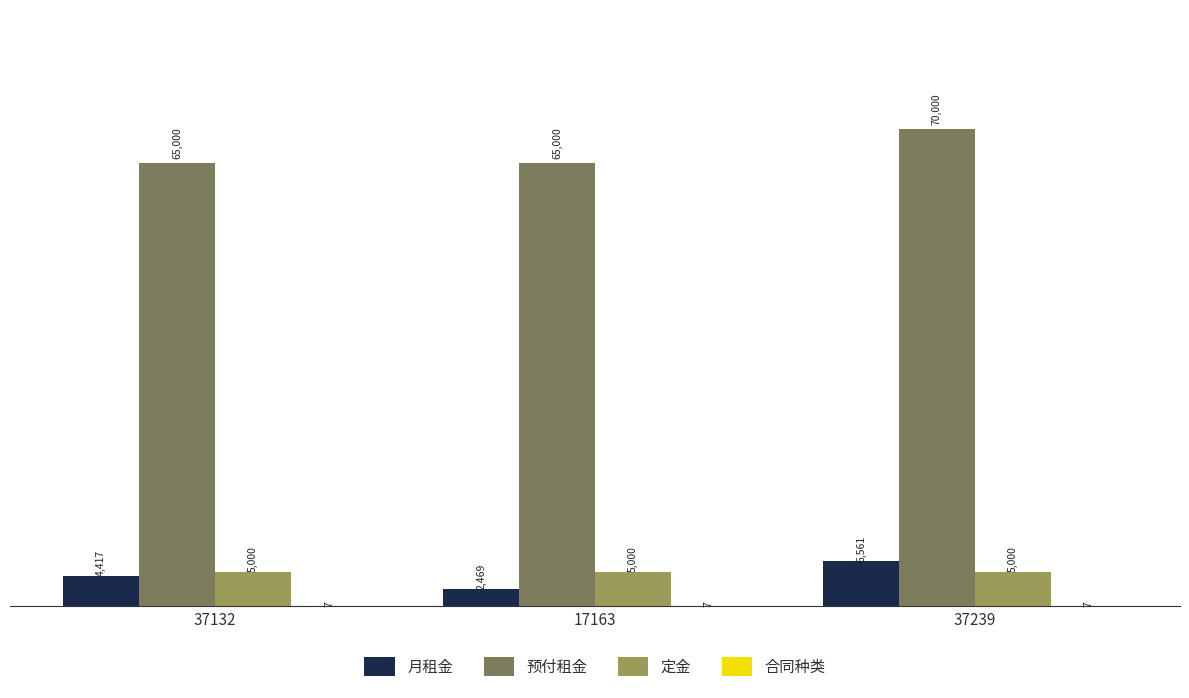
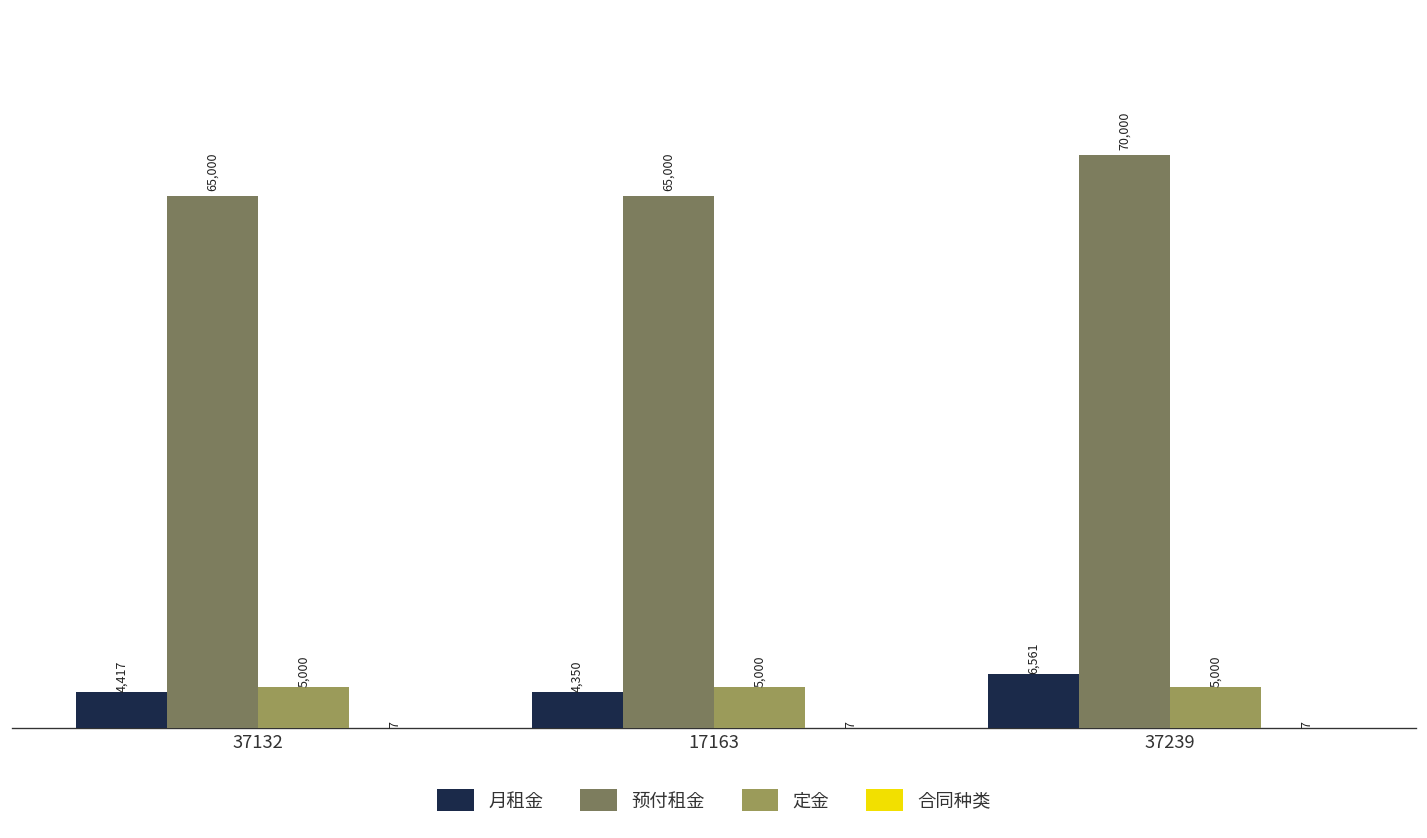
  {
    "月租金": {
      "37132": "4,417",
-     "17163": "2,469",
+     "17163": "4,350",
      "37239": "6,561"
    },
    "合同种类": {
      "37132": "7",
      "17163": "7",
      "37239": "7"
    }
  }
